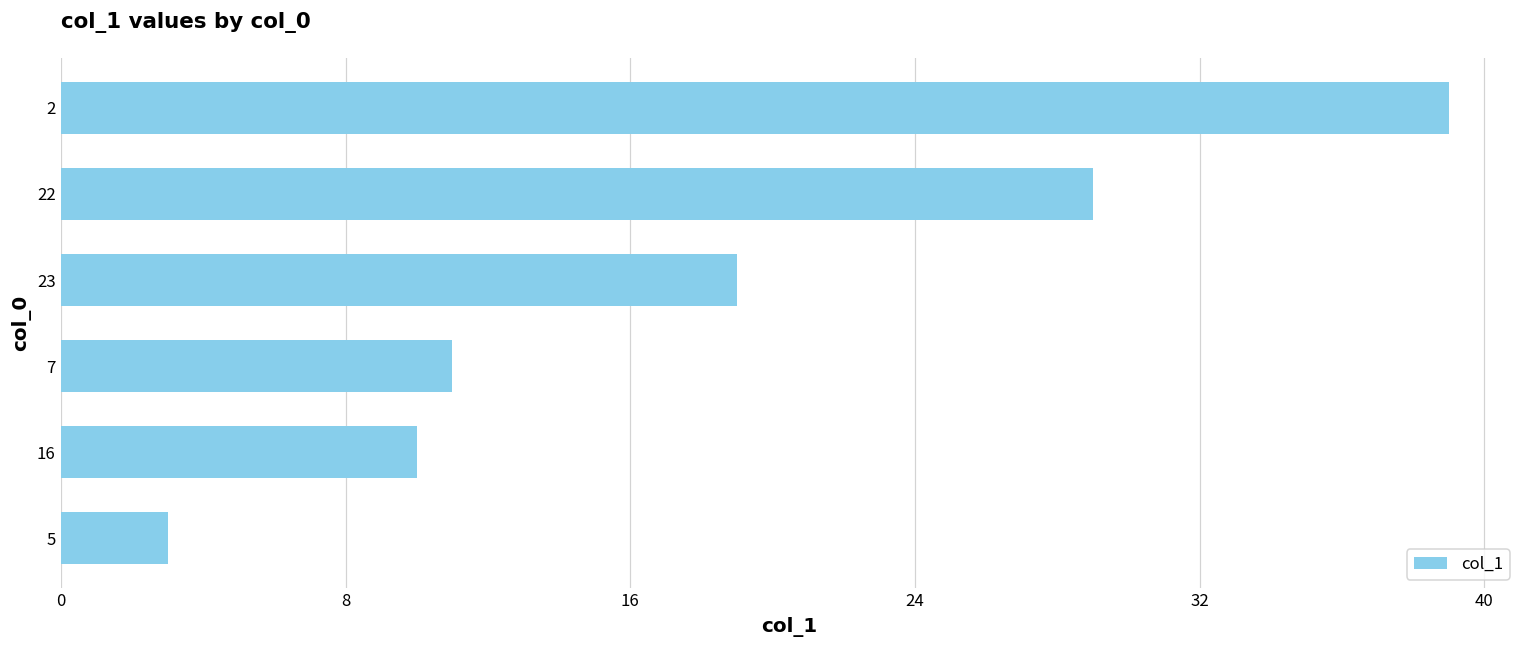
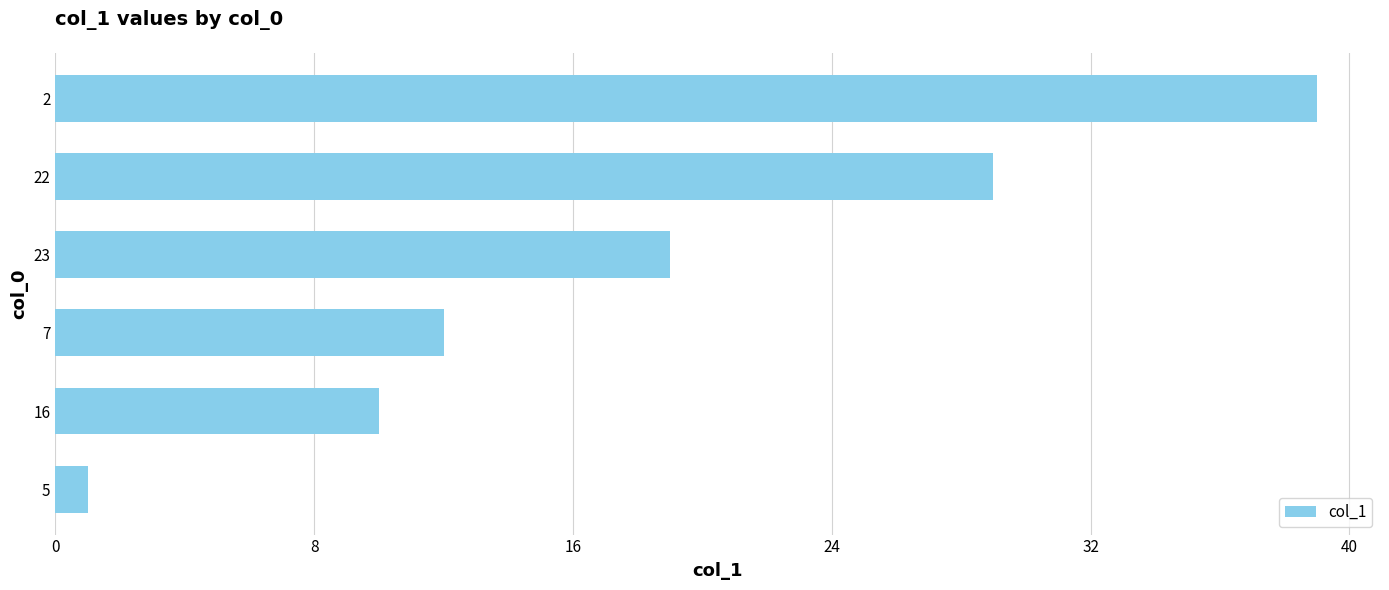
  {
    "2": 39,
    "22": 29,
    "23": 19,
-   "7": 11,
+   "7": 12,
    "16": 10,
-   "5": 3
+   "5": 1
  }
